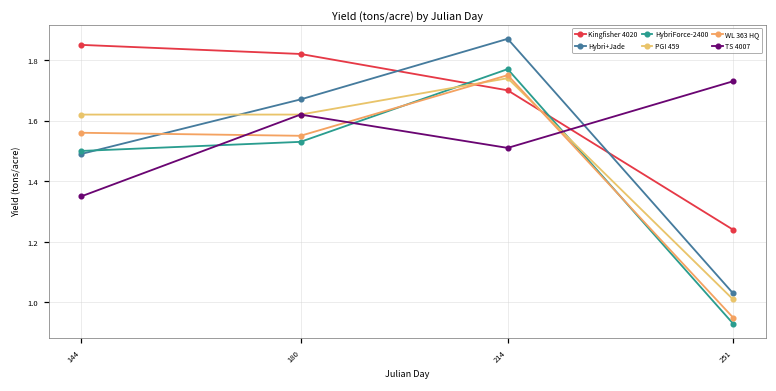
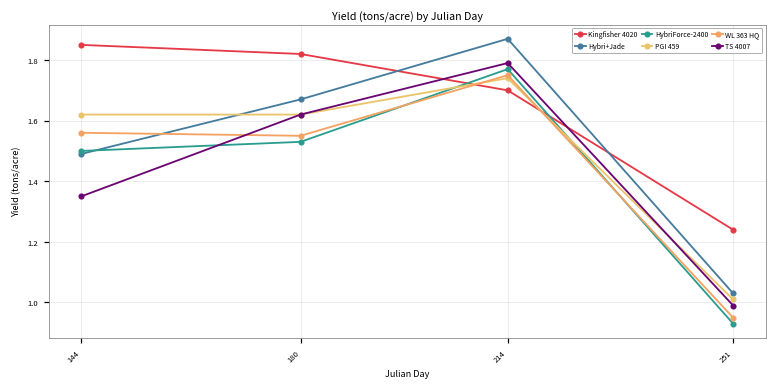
  {
    "Kingfisher 4020": {
      "144": 1.85,
      "180": 1.82,
      "214": 1.70,
      "251": 1.24
    },
    "TS 4007": {
      "144": 1.35,
-     "214": 1.51,
-     "251": 1.73
+     "214": 1.79,
+     "251": 0.99
    }
  }
